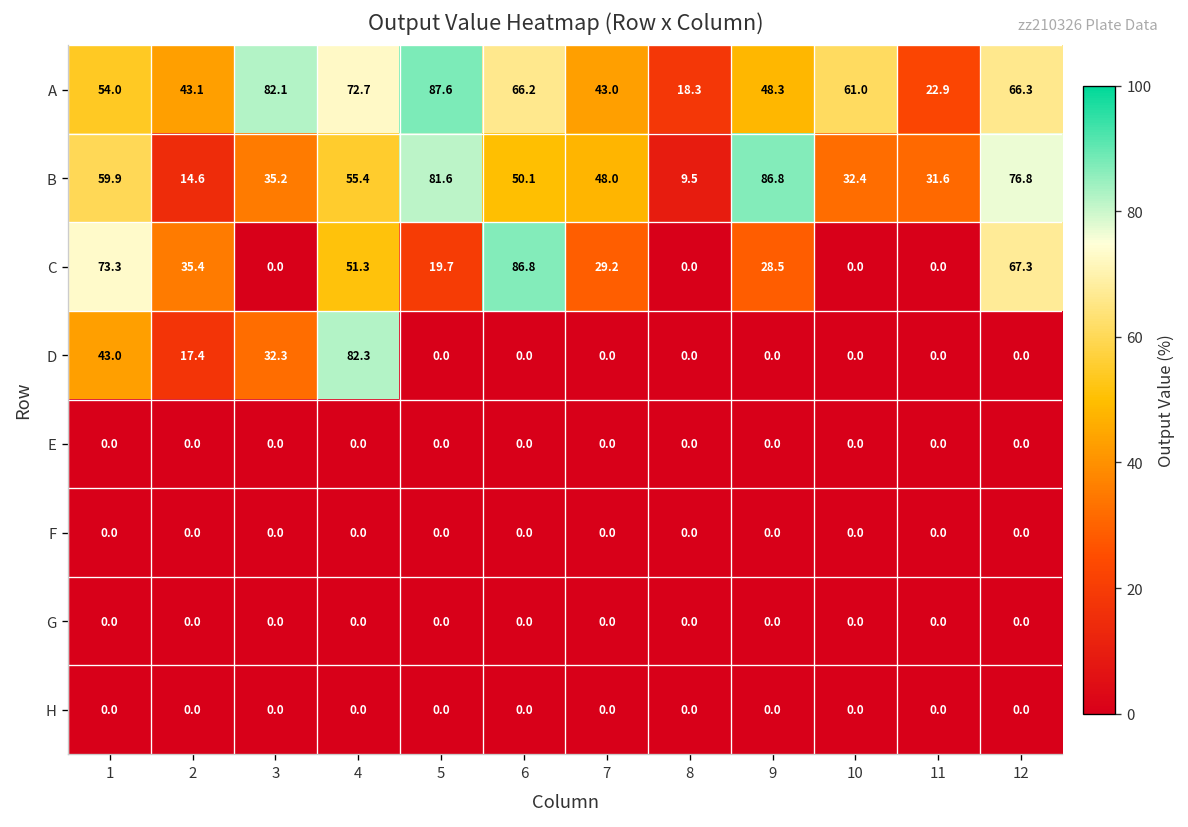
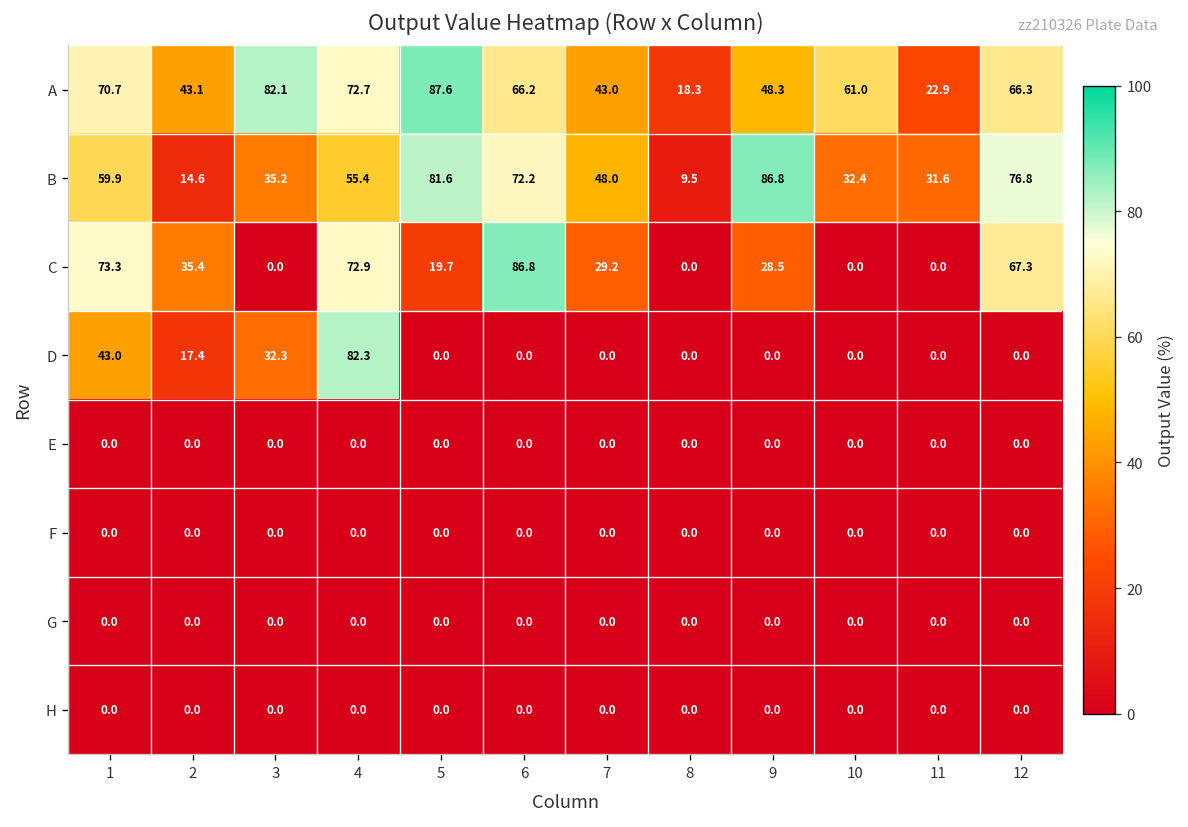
  {
    "A": {
-     "1": 54.0,
+     "1": 70.7,
      "2": 43.1,
      "3": 82.1,
      "4": 72.7,
      "5": 87.6,
      "6": 66.2,
      "7": 43.0,
      "8": 18.3,
      "9": 48.3,
      "10": 61.0,
      "11": 22.9,
      "12": 66.3
    },
    "B": {
      "1": 59.9,
      "2": 14.6,
      "3": 35.2,
      "4": 55.4,
      "5": 81.6,
-     "6": 50.1,
+     "6": 72.2,
      "7": 48.0,
      "8": 9.5,
      "9": 86.8,
      "10": 32.4,
      "11": 31.6,
      "12": 76.8
    },
    "C": {
      "1": 73.3,
      "2": 35.4,
      "3": 0.0,
-     "4": 51.3,
+     "4": 72.9,
      "5": 19.7,
      "6": 86.8,
      "7": 29.2,
      "8": 0.0,
      "9": 28.5,
      "10": 0.0,
      "11": 0.0,
      "12": 67.3
    },
    "D": {
      "1": 43.0,
      "2": 17.4,
      "3": 32.3,
      "4": 82.3,
      "5": 0.0,
      "6": 0.0,
      "7": 0.0,
      "8": 0.0,
      "9": 0.0,
      "10": 0.0,
      "11": 0.0,
      "12": 0.0
    },
    "E": {
      "1": 0.0,
      "2": 0.0,
      "3": 0.0,
      "4": 0.0,
      "5": 0.0,
      "6": 0.0,
      "7": 0.0,
      "8": 0.0,
      "9": 0.0,
      "10": 0.0,
      "11": 0.0,
      "12": 0.0
    },
    "F": {
      "1": 0.0,
      "2": 0.0,
      "3": 0.0,
      "4": 0.0,
      "5": 0.0,
      "6": 0.0,
      "7": 0.0,
      "8": 0.0,
      "9": 0.0,
      "10": 0.0,
      "11": 0.0,
      "12": 0.0
    },
    "G": {
      "1": 0.0,
      "2": 0.0,
      "3": 0.0,
      "4": 0.0,
      "5": 0.0,
      "6": 0.0,
      "7": 0.0,
      "8": 0.0,
      "9": 0.0,
      "10": 0.0,
      "11": 0.0,
      "12": 0.0
    },
    "H": {
      "1": 0.0,
      "2": 0.0,
      "3": 0.0,
      "4": 0.0,
      "5": 0.0,
      "6": 0.0,
      "7": 0.0,
      "8": 0.0,
      "9": 0.0,
      "10": 0.0,
      "11": 0.0,
      "12": 0.0
    }
  }
